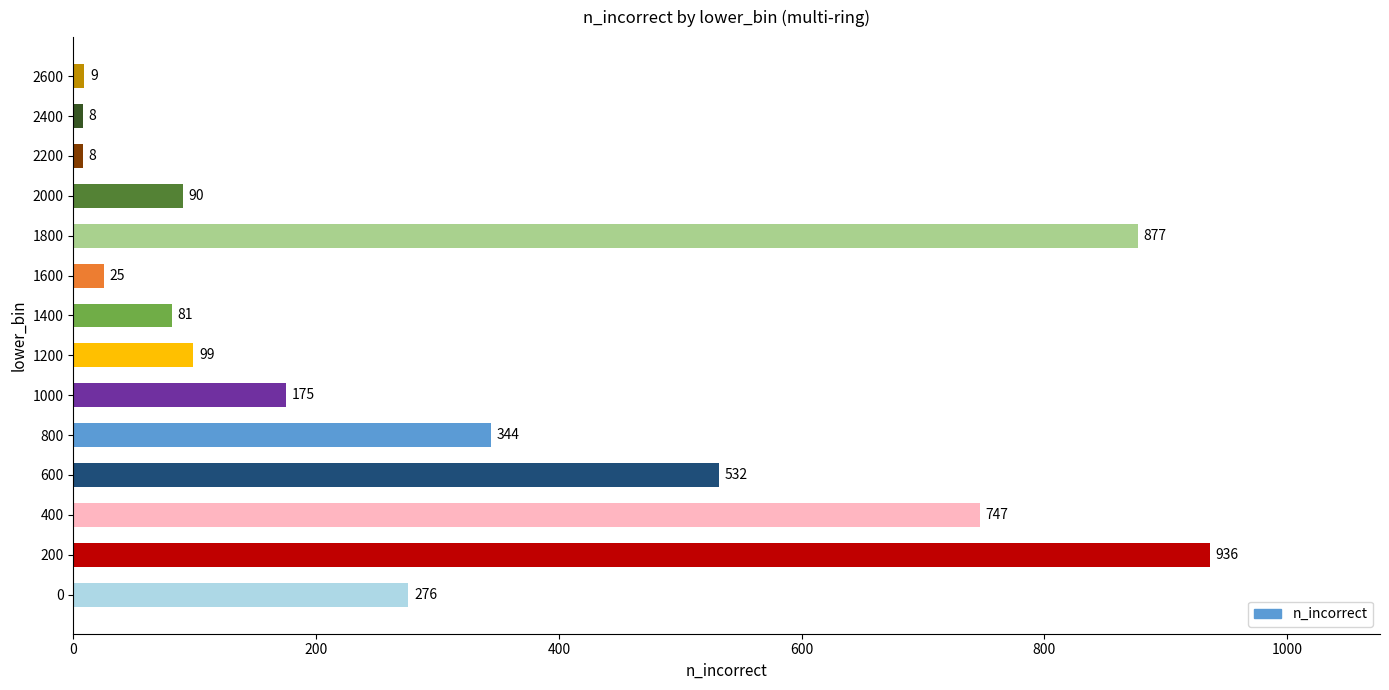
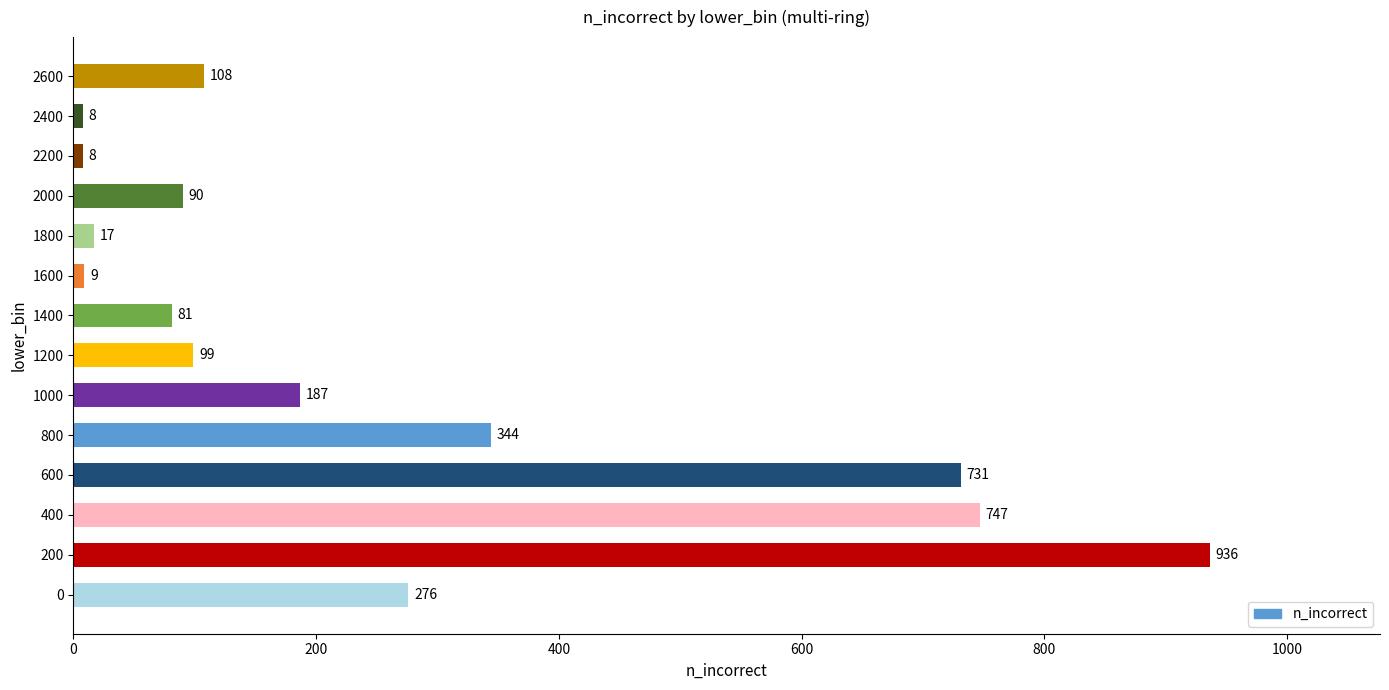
  {
-   "2600": 9,
+   "2600": 108,
    "2400": 8,
    "2200": 8,
    "2000": 90,
-   "1800": 877,
-   "1600": 25,
+   "1800": 17,
+   "1600": 9,
    "1400": 81,
    "1200": 99,
-   "1000": 175,
+   "1000": 187,
    "800": 344,
-   "600": 532,
+   "600": 731,
    "400": 747,
    "200": 936,
    "0": 276
  }
